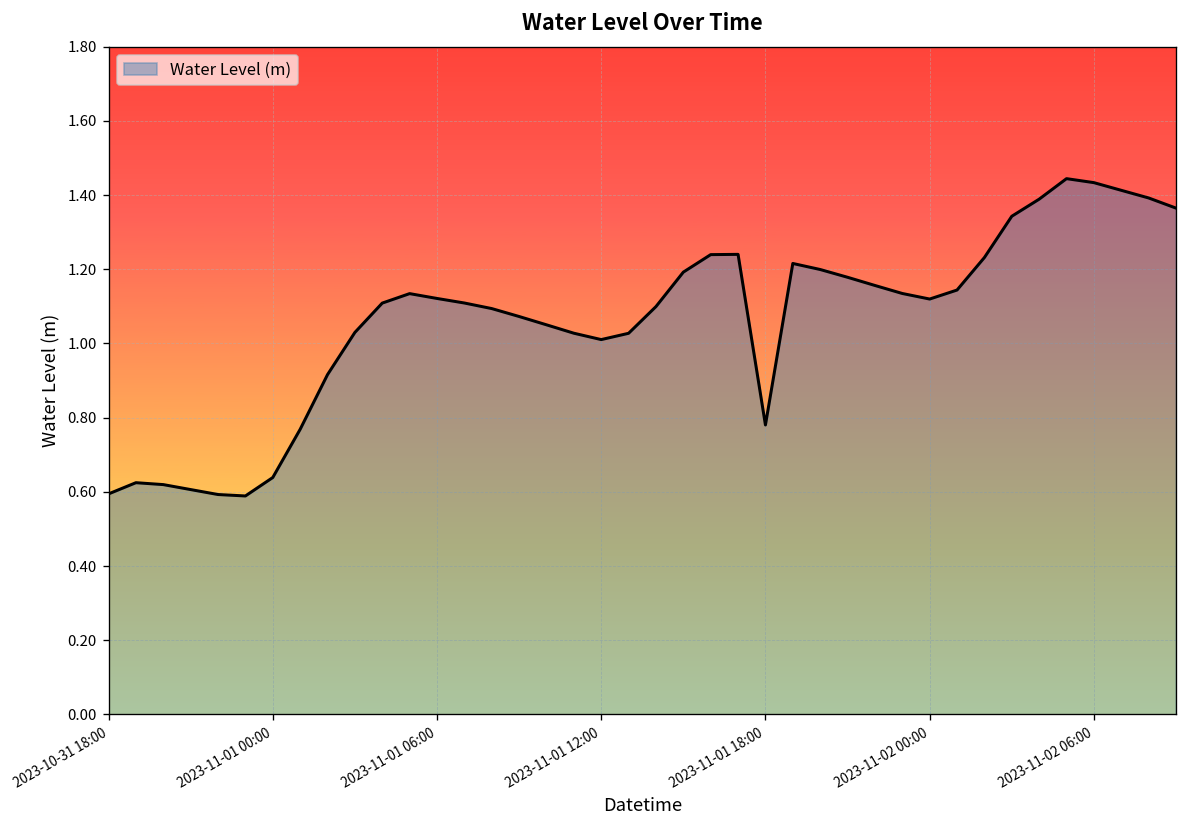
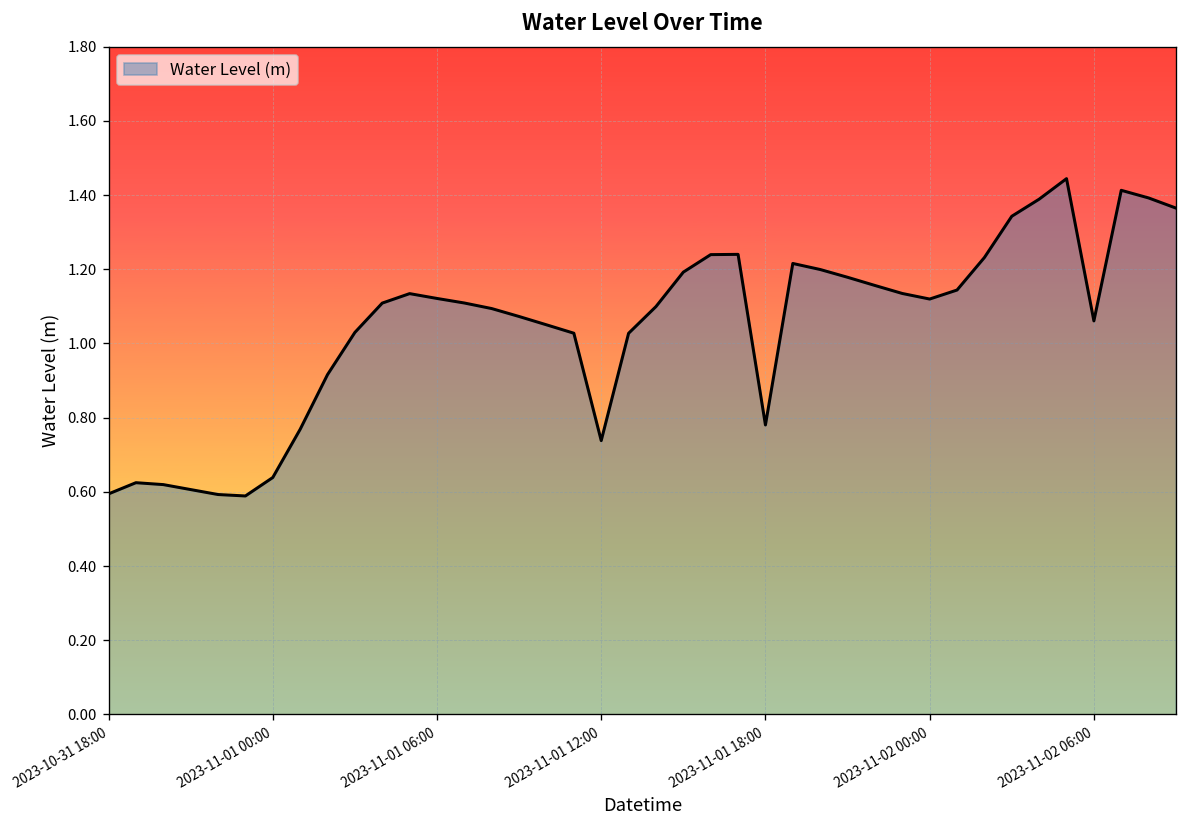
  {
    "2023-10-31 18:00": 0.59,
    "2023-11-01 00:00": 0.64,
    "2023-11-01 06:00": 1.12,
-   "2023-11-01 12:00": 1.01,
+   "2023-11-01 12:00": 0.74,
    "2023-11-01 18:00": 0.78,
    "2023-11-02 00:00": 1.12,
-   "2023-11-02 06:00": 1.43
+   "2023-11-02 06:00": 1.06
  }
